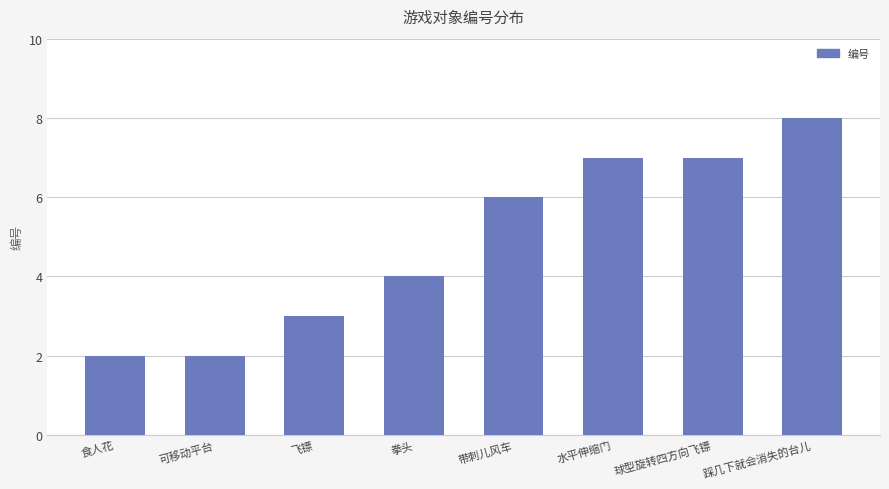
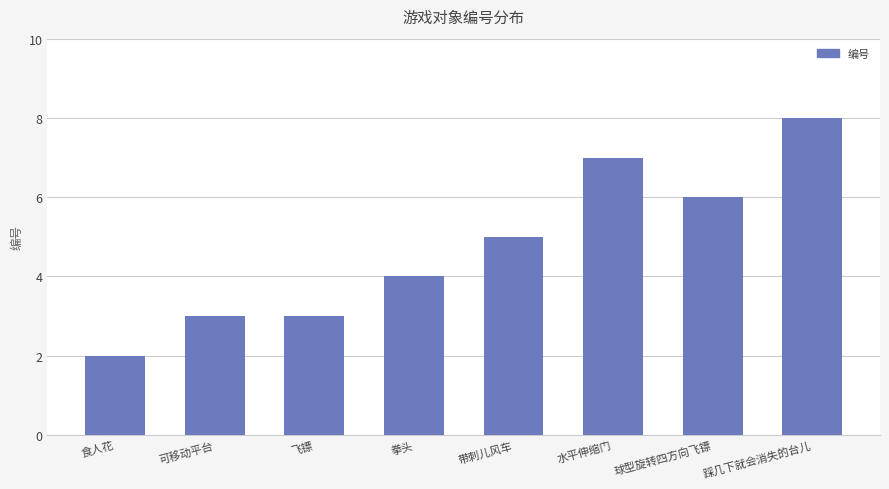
  {
    "食人花": 2,
-   "可移动平台": 2,
+   "可移动平台": 3,
    "飞镖": 3,
    "拳头": 4,
-   "带刺儿风车": 6,
+   "带刺儿风车": 5,
    "水平伸缩门": 7,
-   "球型旋转四方向飞镖": 7,
+   "球型旋转四方向飞镖": 6,
    "踩几下就会消失的台儿": 8
  }
